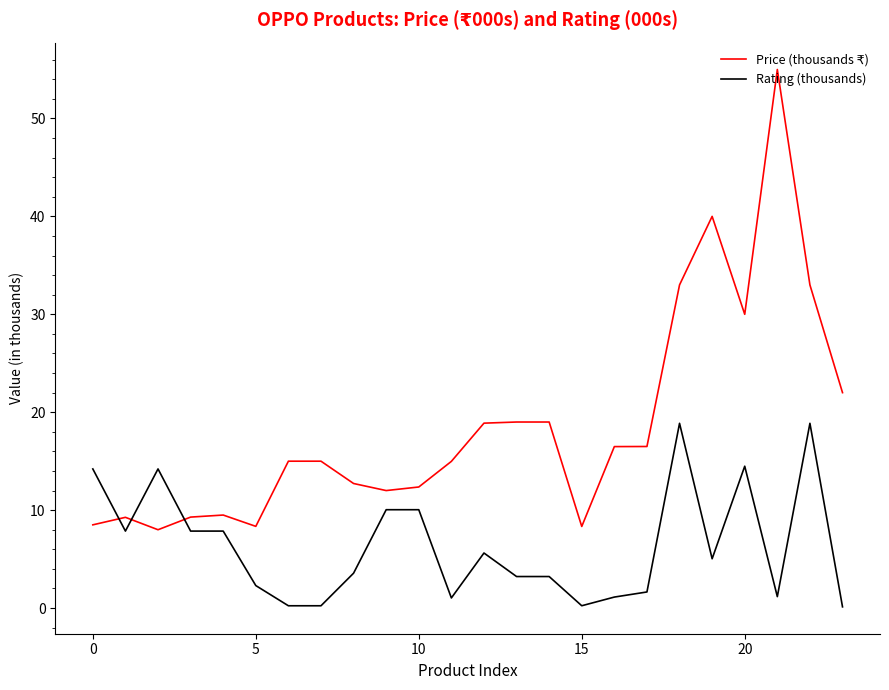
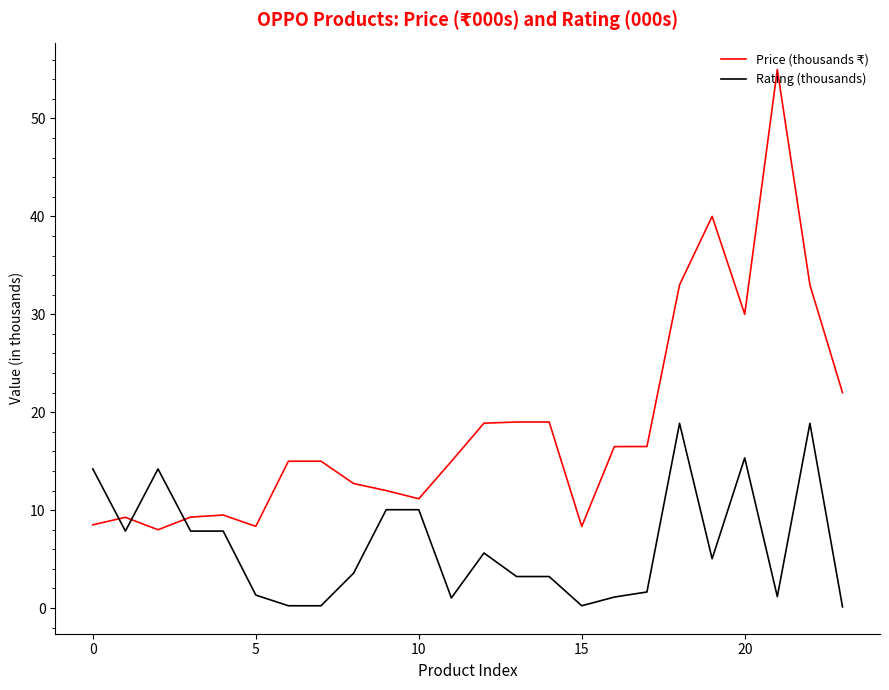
  {
    "Price (thousands ₹)": {
      "0": 8,
      "5": 8,
-     "10": 12,
+     "10": 11,
      "15": 8,
      "20": 30
    },
    "Rating (thousands)": {
      "0": 14,
-     "5": 2,
+     "5": 1,
      "10": 10,
      "15": 0,
-     "20": 14
+     "20": 15
    }
  }
